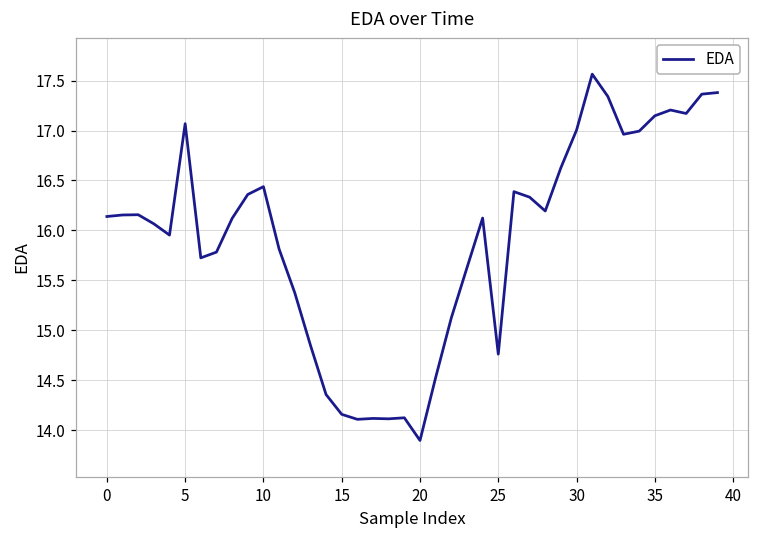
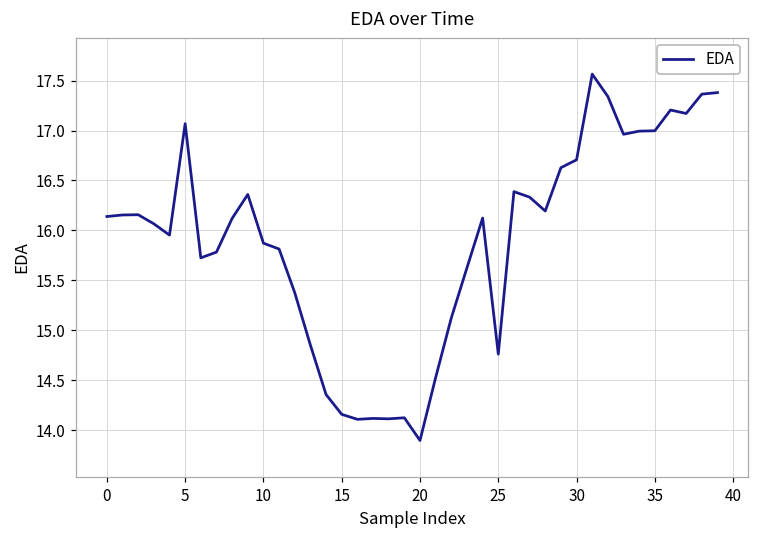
  {
    "0": 16.1,
    "5": 17.1,
-   "10": 16.4,
+   "10": 15.9,
    "15": 14.2,
    "20": 13.9,
    "25": 14.8,
-   "30": 17.0,
-   "35": 17.1
+   "30": 16.7,
+   "35": 17.0
  }
